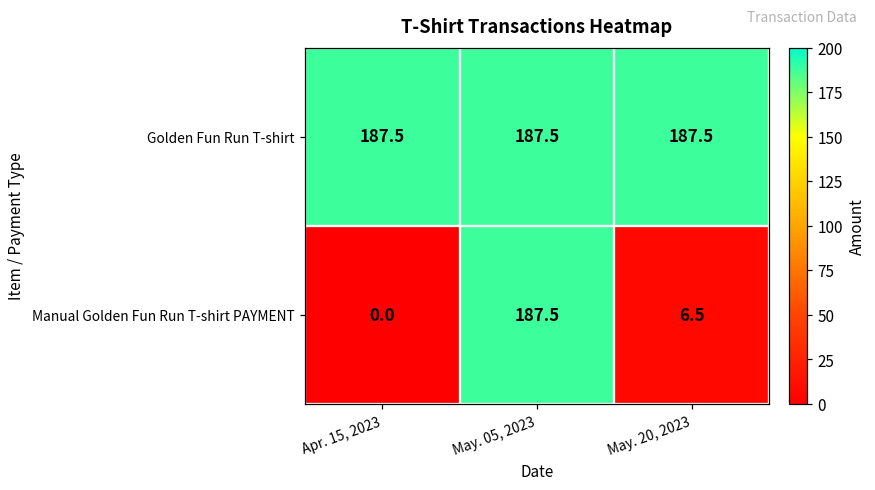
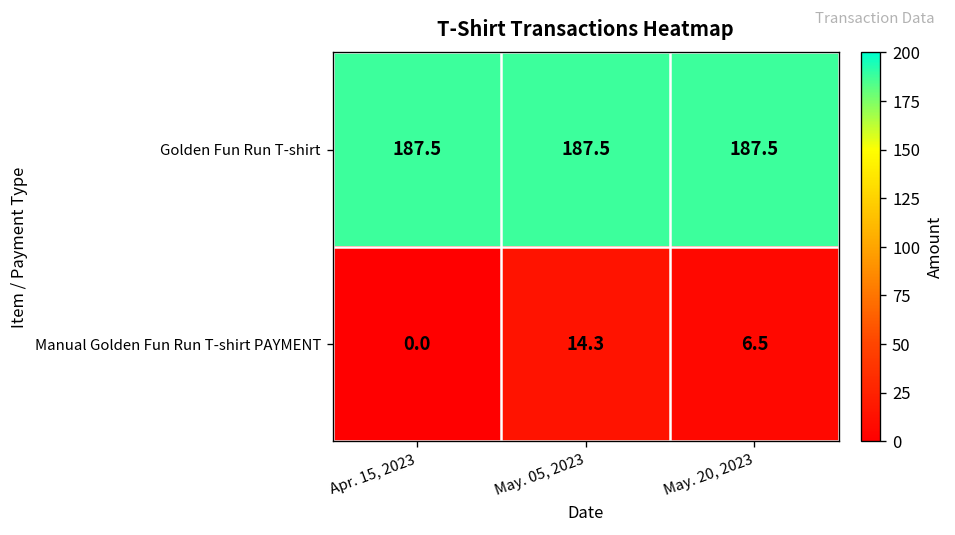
  {
    "Golden Fun Run T-shirt": {
      "Apr. 15, 2023": 187.5,
      "May. 05, 2023": 187.5,
      "May. 20, 2023": 187.5
    },
    "Manual Golden Fun Run T-shirt PAYMENT": {
      "Apr. 15, 2023": 0.0,
-     "May. 05, 2023": 187.5,
+     "May. 05, 2023": 14.3,
      "May. 20, 2023": 6.5
    }
  }
